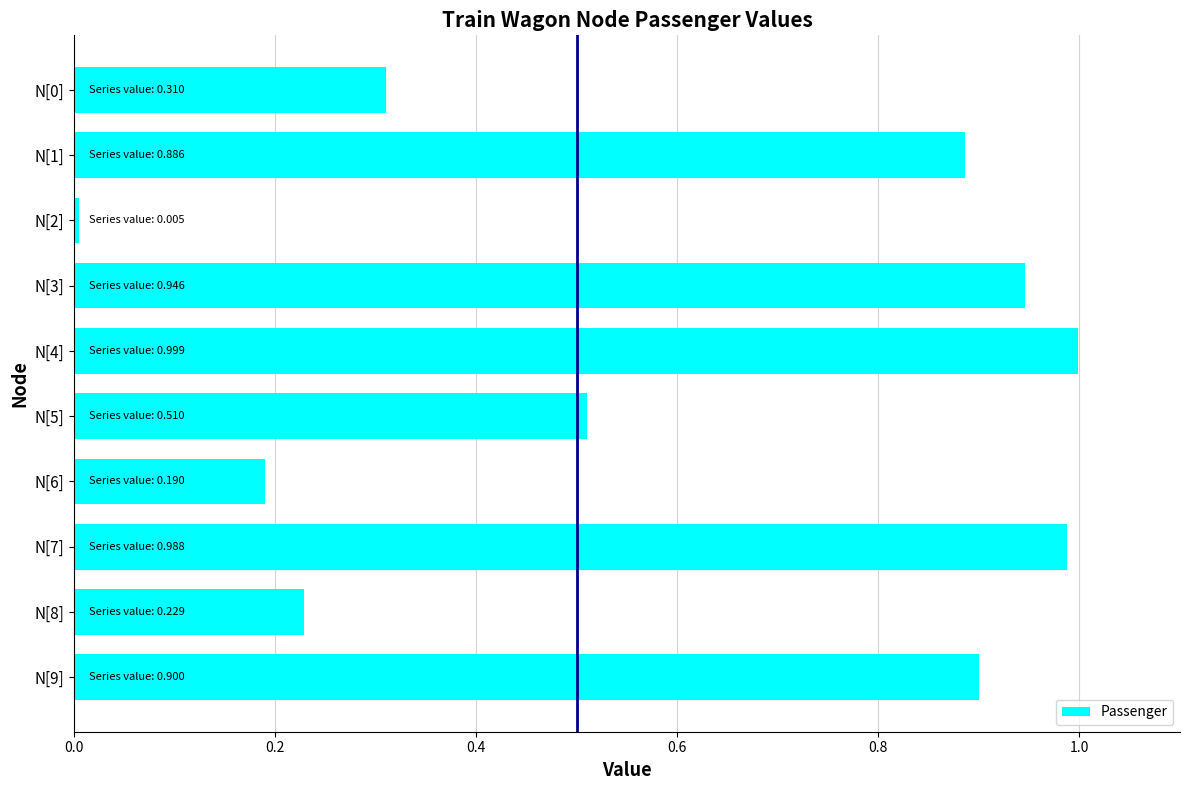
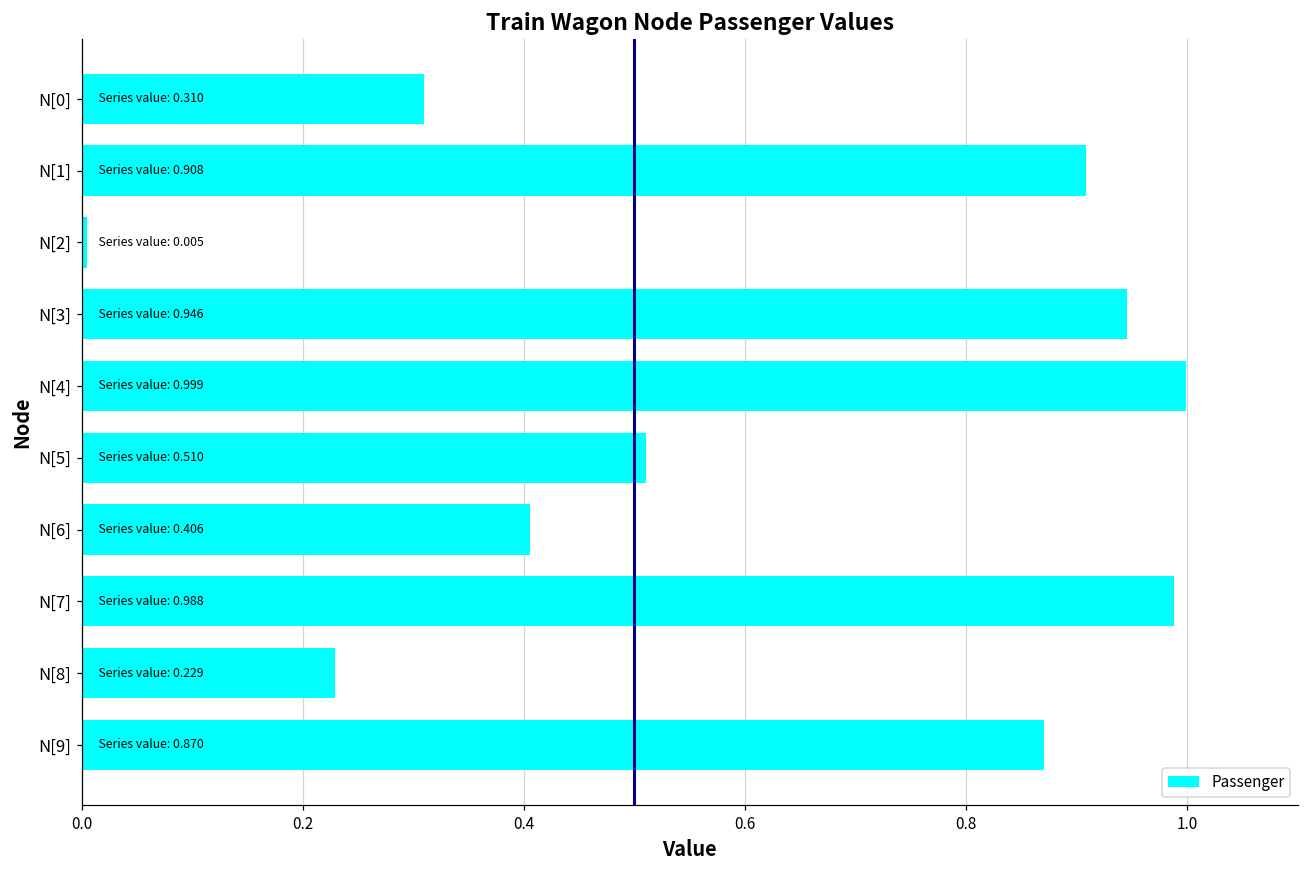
  {
    "N[0]": 0.310,
-   "N[1]": 0.886,
+   "N[1]": 0.908,
    "N[2]": 0.005,
    "N[3]": 0.946,
    "N[4]": 0.999,
    "N[5]": 0.510,
-   "N[6]": 0.190,
+   "N[6]": 0.406,
    "N[7]": 0.988,
    "N[8]": 0.229,
-   "N[9]": 0.900
+   "N[9]": 0.870
  }
